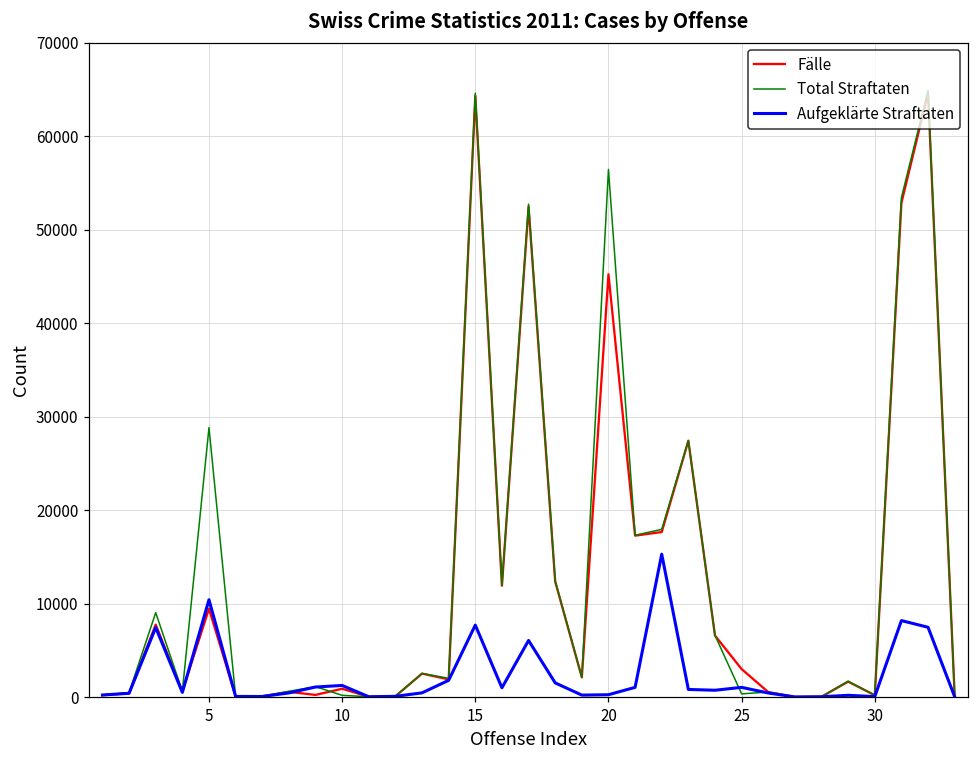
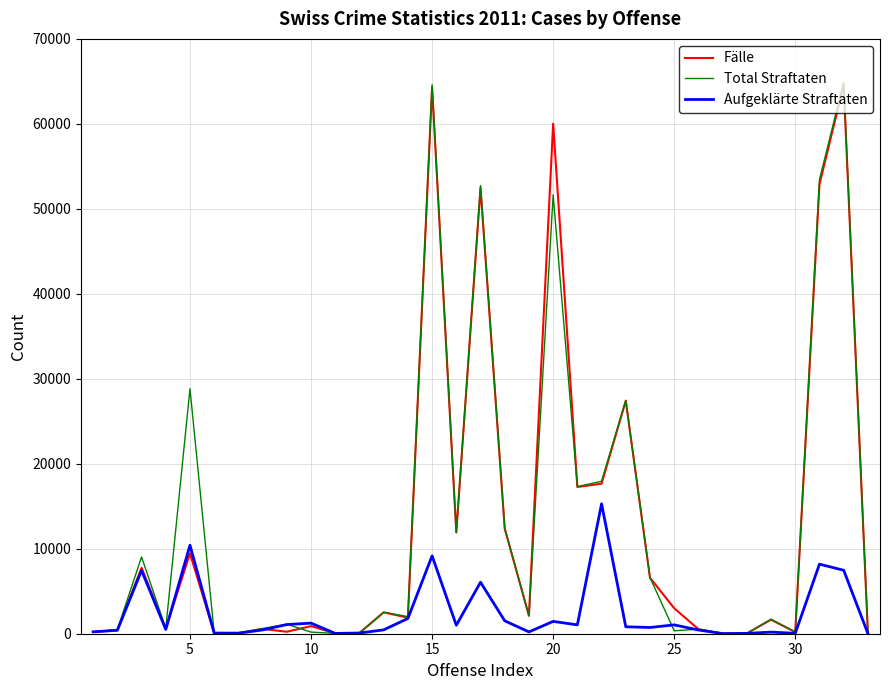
  {
    "Fälle": {
      "5": 9000,
      "10": 1000,
-     "20": 45000,
+     "20": 60000,
      "25": 3000
    },
    "Total Straftaten": {
      "5": 29000,
      "10": 0,
-     "20": 56000,
+     "20": 52000,
      "25": 0
    },
    "Aufgeklärte Straftaten": {
      "5": 10000,
      "10": 1000,
-     "15": 8000,
-     "20": 0,
+     "15": 9000,
+     "20": 1000,
      "25": 1000
    }
  }
